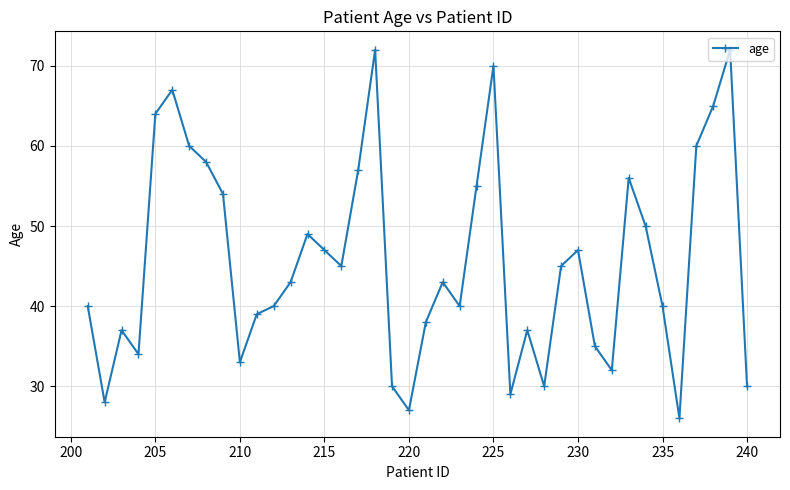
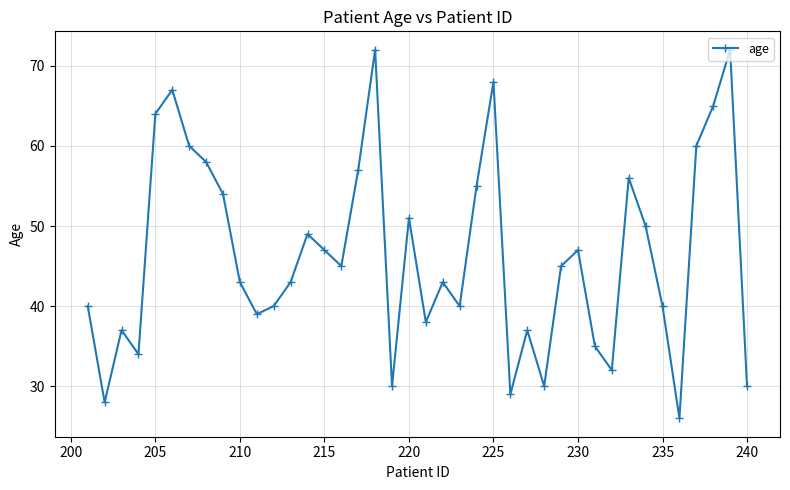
  {
    "205": 64,
-   "210": 33,
+   "210": 43,
    "215": 47,
-   "220": 27,
-   "225": 70,
+   "220": 51,
+   "225": 68,
    "230": 47,
    "235": 40,
    "240": 30
  }
